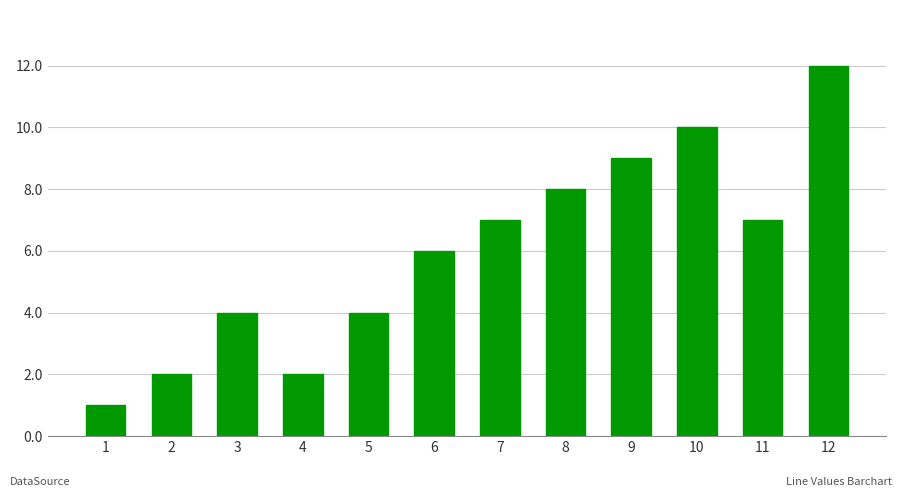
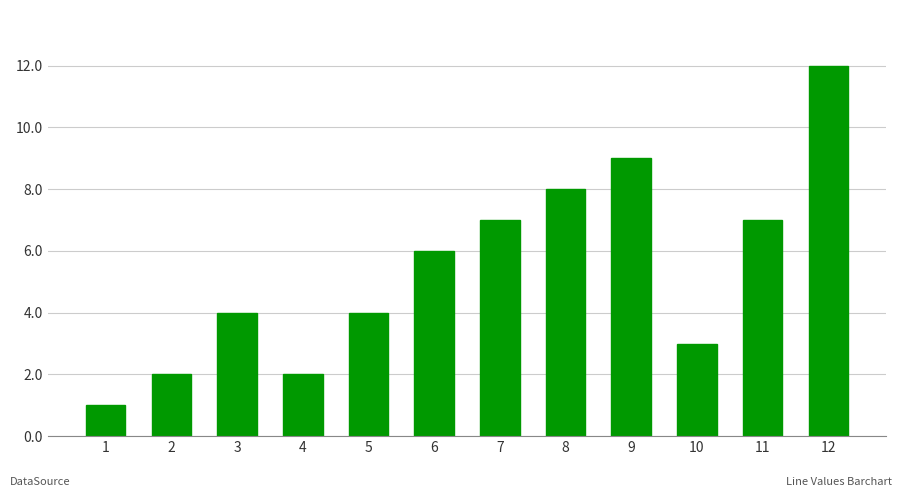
  {
    "1": 1,
    "2": 2,
    "3": 4,
    "4": 2,
    "5": 4,
    "6": 6,
    "7": 7,
    "8": 8,
    "9": 9,
-   "10": 10,
+   "10": 3,
    "11": 7,
    "12": 12
  }
